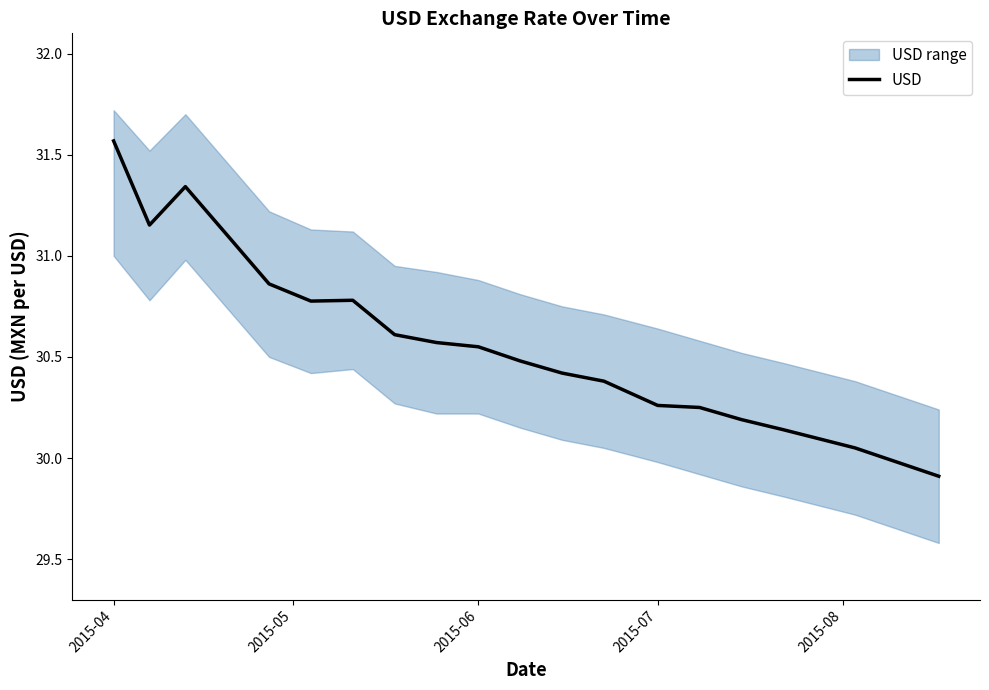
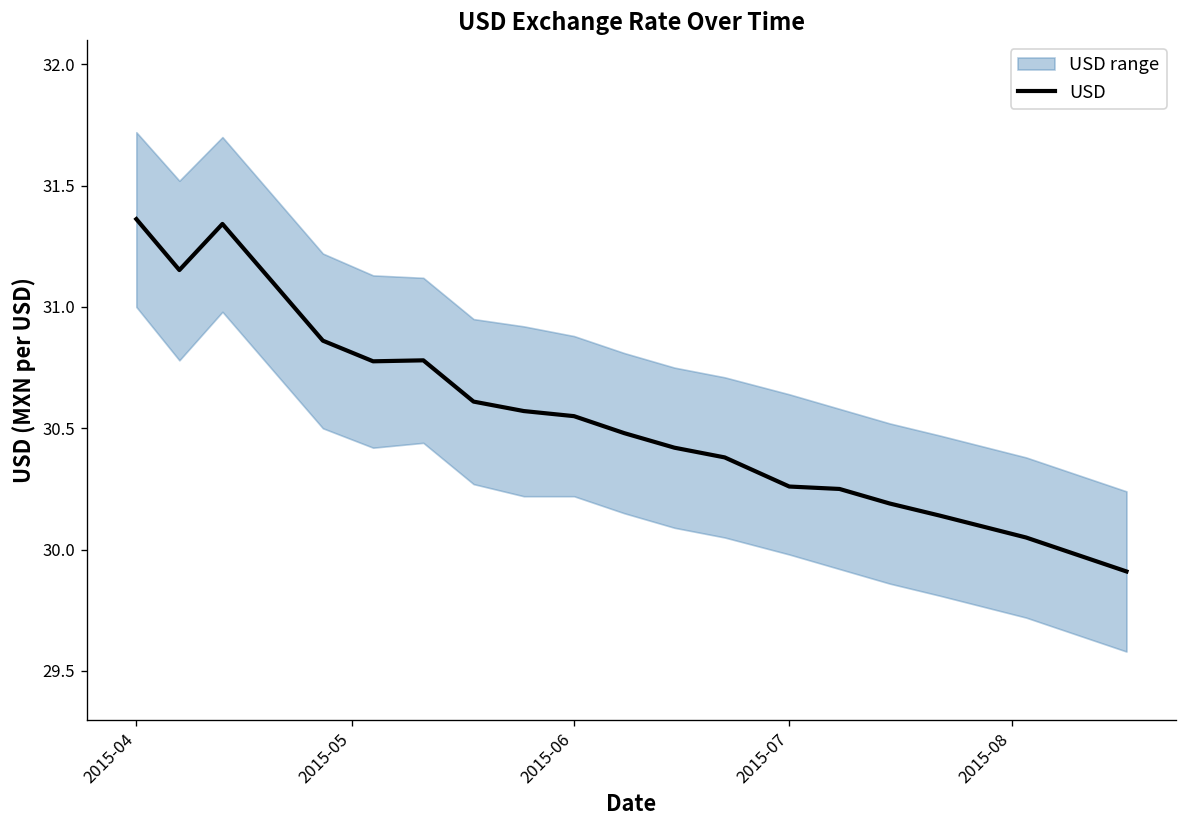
  {
    "USD": {
-     "2015-04": 31.57,
+     "2015-04": 31.36,
      "2015-06": 30.55,
      "2015-07": 30.26
    }
  }
